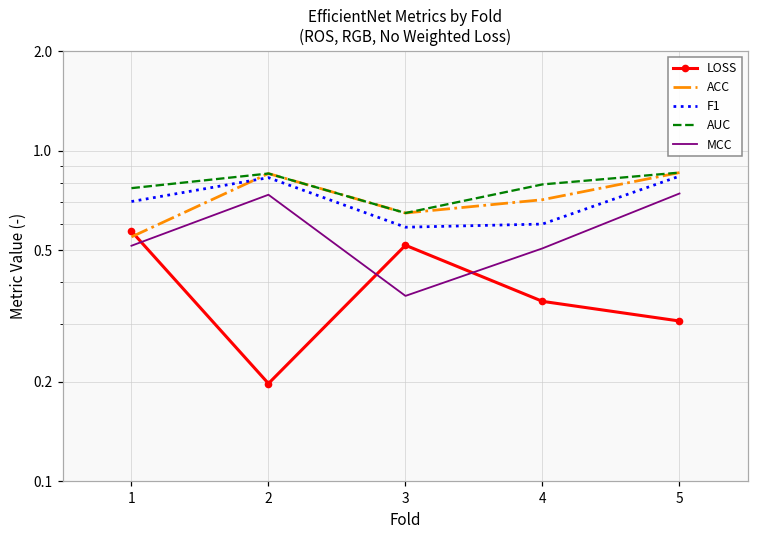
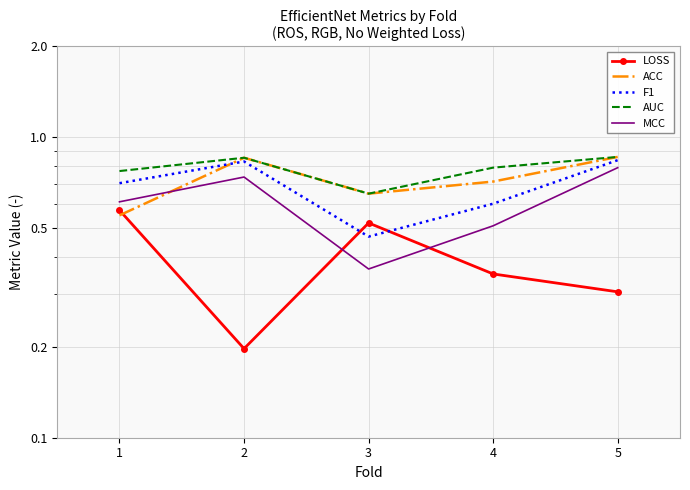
  {
    "LOSS": {
      "1": 0.57,
      "2": 0.20,
      "3": 0.52,
      "4": 0.35,
      "5": 0.31
    },
    "ACC": {
      "1": 0.55,
      "4": 0.71
    },
    "F1": {
      "1": 0.70,
      "2": 0.83,
-     "3": 0.59,
+     "3": 0.47,
      "4": 0.60,
      "5": 0.84
    },
    "AUC": {
      "1": 0.77,
      "4": 0.79
    },
    "MCC": {
-     "1": 0.52,
+     "1": 0.61,
      "2": 0.74,
      "3": 0.36,
      "4": 0.51,
-     "5": 0.74
+     "5": 0.79
    }
  }
